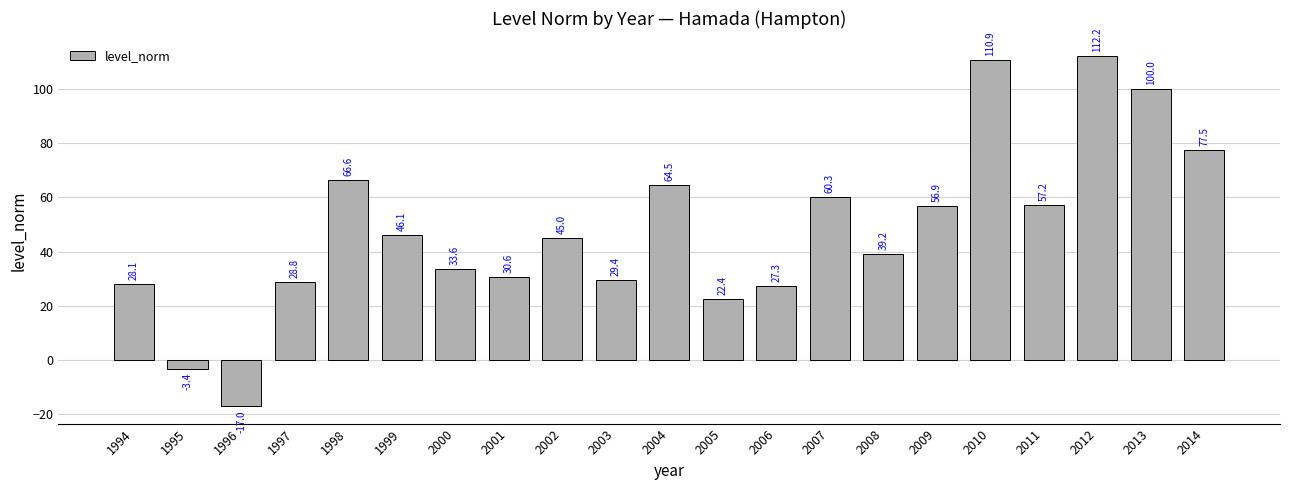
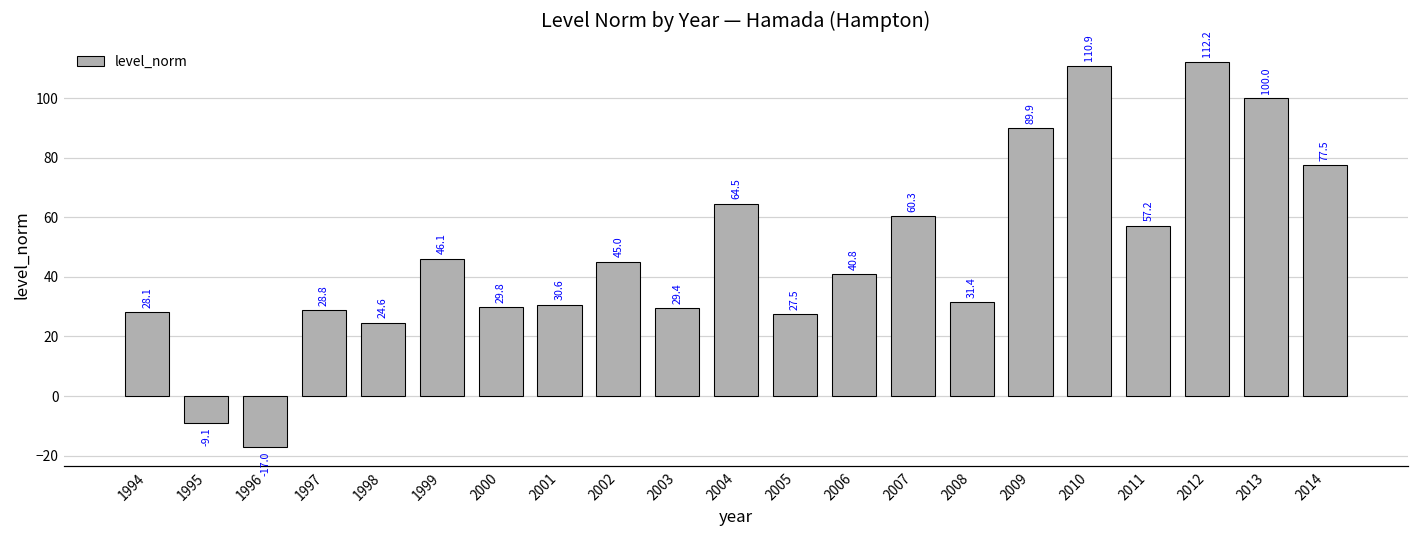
  {
    "1994": 28.1,
-   "1995": -3.4,
+   "1995": -9.1,
    "1996": -17.0,
    "1997": 28.8,
-   "1998": 66.6,
+   "1998": 24.6,
    "1999": 46.1,
-   "2000": 33.6,
+   "2000": 29.8,
    "2001": 30.6,
    "2002": 45.0,
    "2003": 29.4,
    "2004": 64.5,
-   "2005": 22.4,
-   "2006": 27.3,
+   "2005": 27.5,
+   "2006": 40.8,
    "2007": 60.3,
-   "2008": 39.2,
-   "2009": 56.9,
+   "2008": 31.4,
+   "2009": 89.9,
    "2010": 110.9,
    "2011": 57.2,
    "2012": 112.2,
    "2013": 100.0,
    "2014": 77.5
  }
